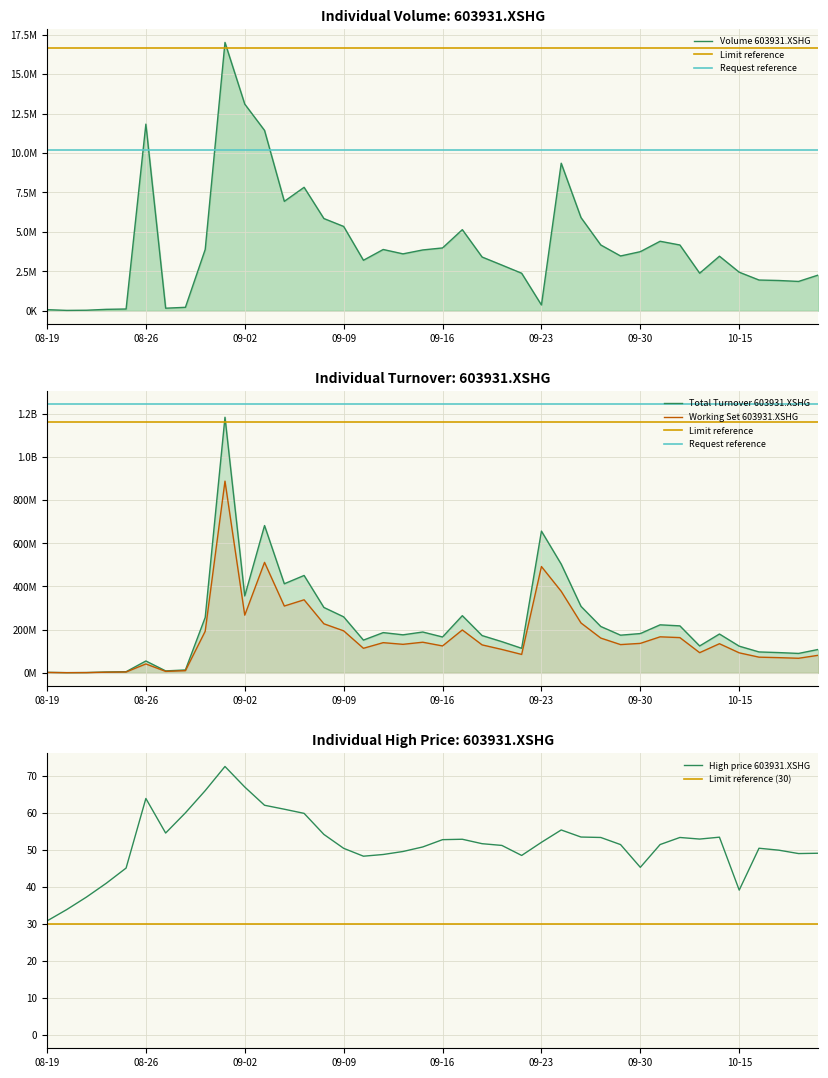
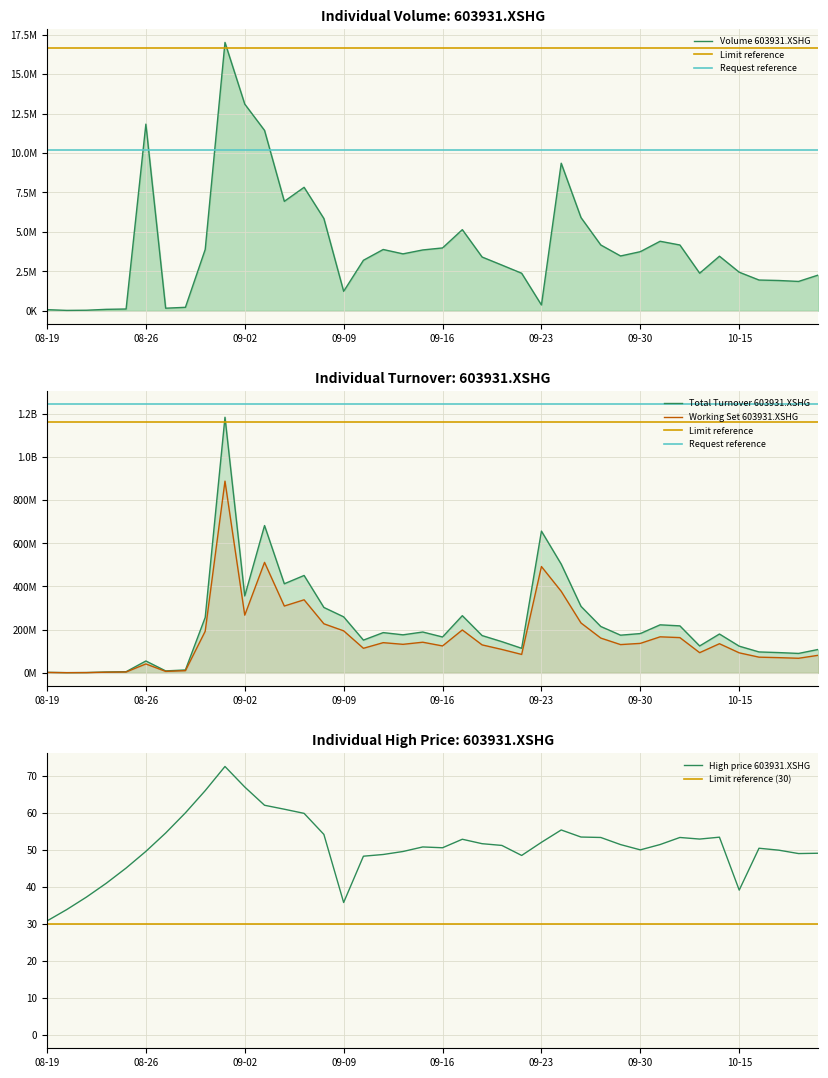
  {
    "Individual Volume: 603931.XSHG": {
      "08-19": 100000,
      "08-26": 11800000,
      "09-02": 13100000,
-     "09-09": 5300000,
+     "09-09": 1200000,
      "09-16": 4000000,
      "09-23": 400000,
      "09-30": 3700000,
      "10-15": 2400000
    },
    "Individual Turnover: 603931.XSHG": {
      "Total Turnover 603931.XSHG": {
        "08-26": 50000000,
        "09-02": 360000000,
        "09-09": 260000000,
        "09-16": 170000000,
        "09-23": 660000000,
        "09-30": 180000000,
        "10-15": 120000000
      },
      "Working Set 603931.XSHG": {
        "08-26": 40000000,
        "09-02": 270000000,
        "09-09": 190000000,
        "09-16": 120000000,
        "09-23": 490000000,
        "09-30": 140000000,
        "10-15": 90000000
      }
    },
    "Individual High Price: 603931.XSHG": {
      "High price 603931.XSHG": {
        "08-19": 31,
-       "08-26": 64,
+       "08-26": 50,
        "09-02": 67,
-       "09-09": 50,
-       "09-16": 53,
+       "09-09": 36,
+       "09-16": 51,
        "09-23": 52,
-       "09-30": 45,
+       "09-30": 50,
        "10-15": 39
      },
      "Limit reference (30)": {
        "08-19": 30,
        "08-26": 30,
        "09-02": 30,
        "09-09": 30,
        "09-16": 30,
        "09-23": 30,
        "09-30": 30,
        "10-15": 30
      }
    }
  }
